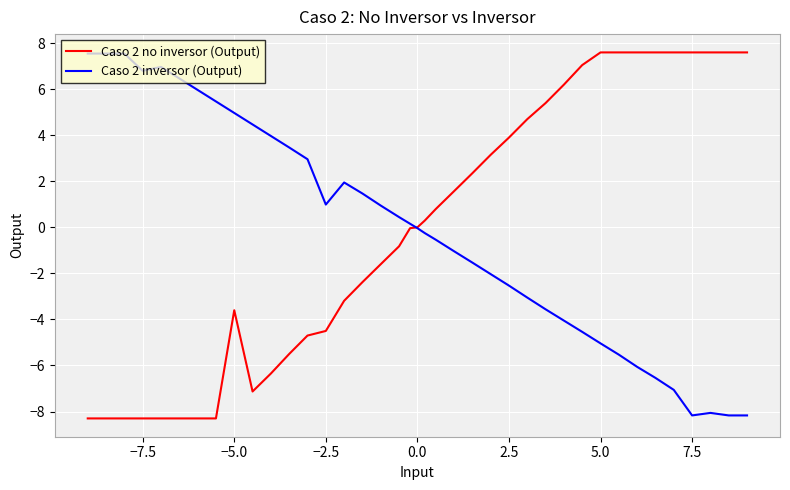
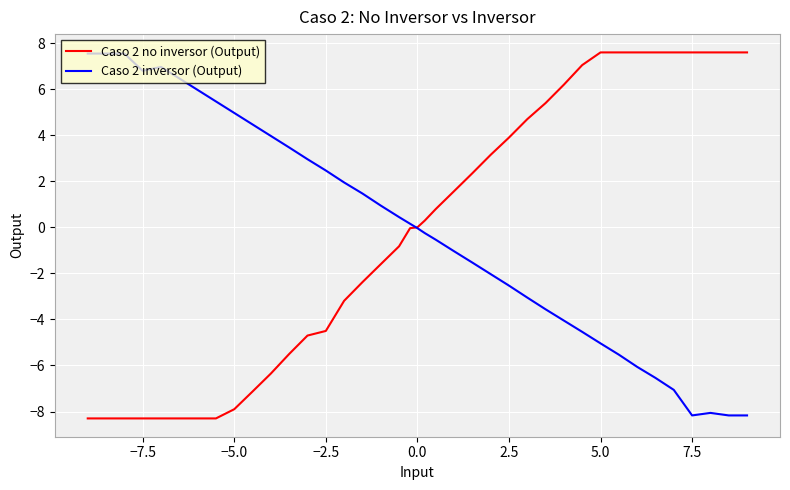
  {
    "Caso 2 no inversor (Output)": {
      "−7.5": -8.3,
-     "−5.0": -3.6,
+     "−5.0": -7.9,
      "−2.5": -4.5,
      "2.5": 3.9,
      "5.0": 7.6,
      "7.5": 7.6
    },
    "Caso 2 inversor (Output)": {
      "−5.0": 5.0,
-     "−2.5": 1.0,
+     "−2.5": 2.5,
      "2.5": -2.5,
      "5.0": -5.0,
      "7.5": -8.2
    }
  }
